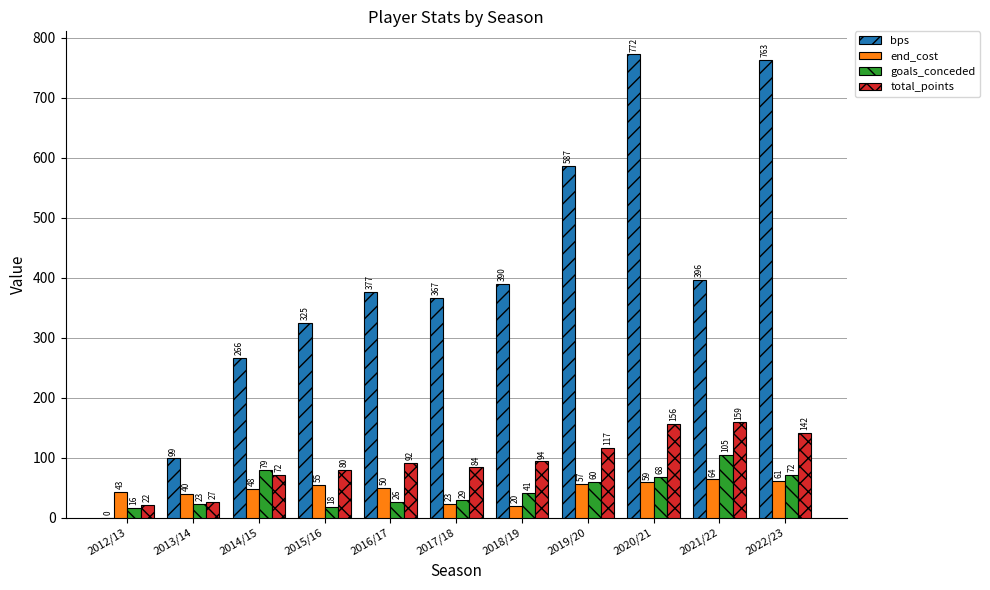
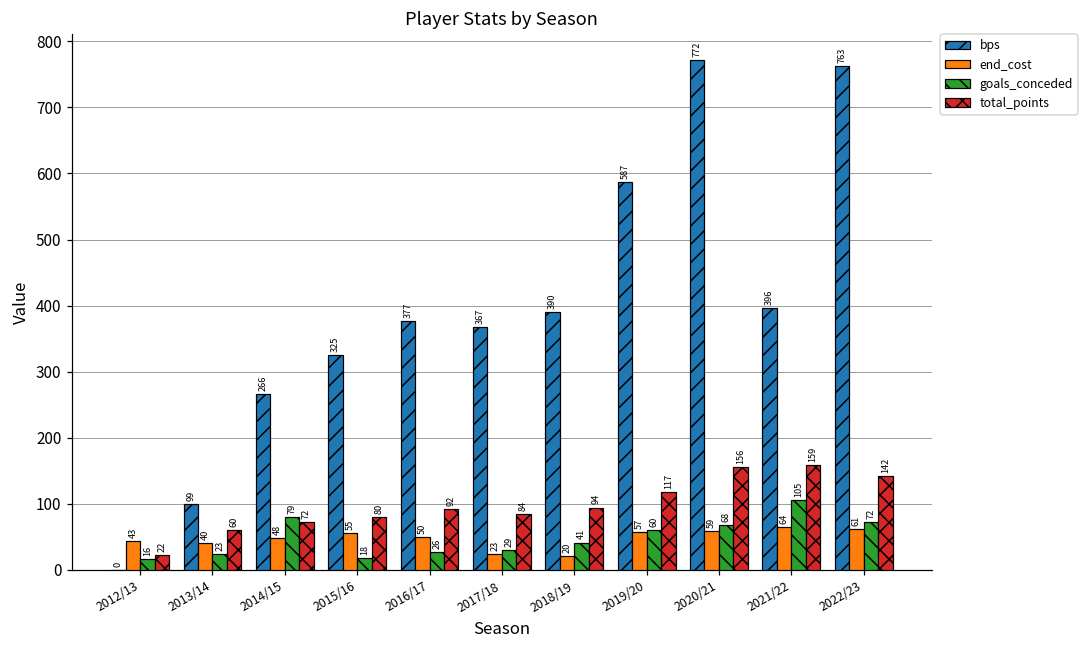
  {
    "bps": {
      "2012/13": 0,
      "2013/14": 99,
      "2014/15": 266,
      "2015/16": 325,
      "2016/17": 377,
      "2017/18": 367,
      "2018/19": 390,
      "2019/20": 587,
      "2020/21": 772,
      "2021/22": 396,
      "2022/23": 763
    },
    "end_cost": {
      "2012/13": 43,
      "2013/14": 40,
      "2014/15": 48,
      "2015/16": 55,
      "2016/17": 50,
      "2017/18": 23,
      "2018/19": 20,
      "2019/20": 57,
      "2020/21": 59,
      "2021/22": 64,
      "2022/23": 61
    },
    "goals_conceded": {
      "2012/13": 16,
      "2013/14": 23,
      "2014/15": 79,
      "2015/16": 18,
      "2016/17": 26,
      "2017/18": 29,
      "2018/19": 41,
      "2019/20": 60,
      "2020/21": 68,
      "2021/22": 105,
      "2022/23": 72
    },
    "total_points": {
      "2012/13": 22,
-     "2013/14": 27,
+     "2013/14": 60,
      "2014/15": 72,
      "2015/16": 80,
      "2016/17": 92,
      "2017/18": 84,
      "2018/19": 94,
      "2019/20": 117,
      "2020/21": 156,
      "2021/22": 159,
      "2022/23": 142
    }
  }
